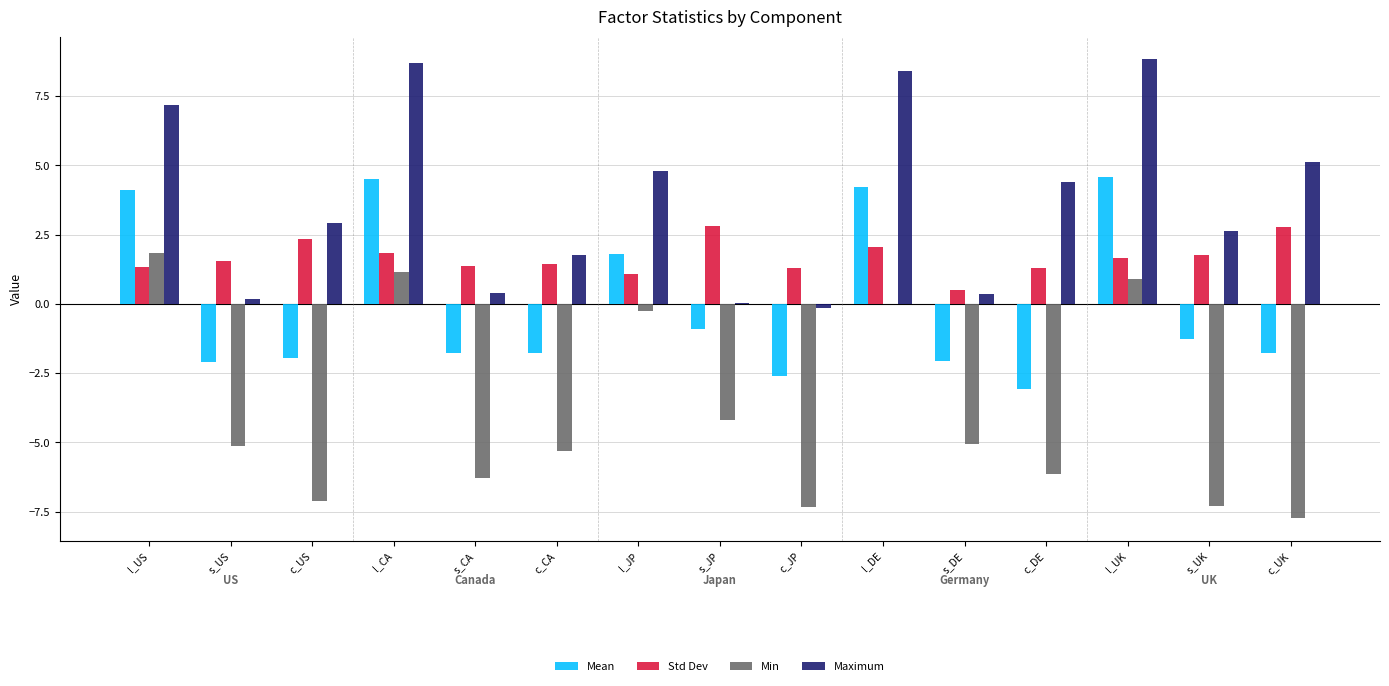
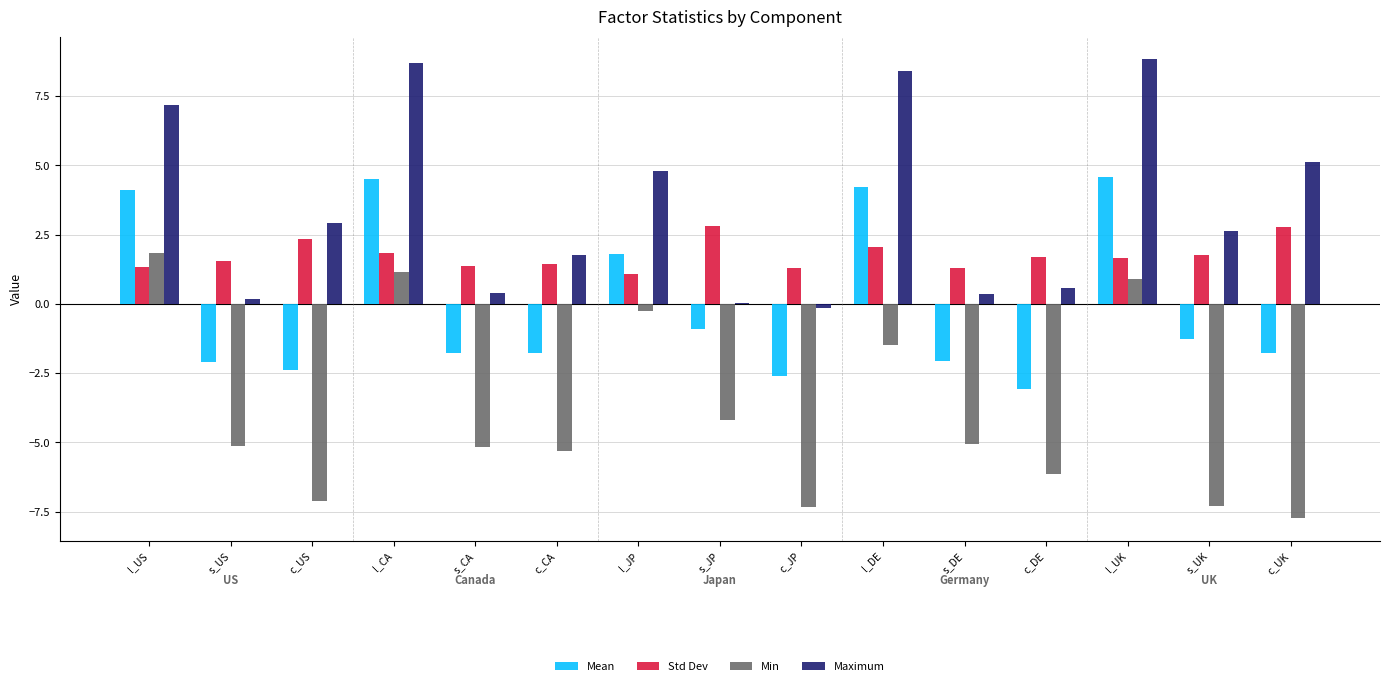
  {
    "Mean": {
      "l_US": 4.1,
      "s_US": -2.1,
-     "c_US": -1.9,
+     "c_US": -2.4,
      "l_CA": 4.5,
      "s_CA": -1.8,
      "c_CA": -1.8,
      "l_JP": 1.8,
      "s_JP": -0.9,
      "c_JP": -2.6,
      "l_DE": 4.2,
      "s_DE": -2.0,
      "c_DE": -3.1,
      "l_UK": 4.6,
      "s_UK": -1.3,
      "c_UK": -1.8
    },
    "Std Dev": {
      "l_US": 1.3,
      "s_US": 1.5,
      "c_US": 2.3,
      "l_CA": 1.8,
      "s_CA": 1.4,
      "c_CA": 1.4,
      "l_JP": 1.1,
      "s_JP": 2.8,
      "c_JP": 1.3,
      "l_DE": 2.0,
-     "s_DE": 0.5,
-     "c_DE": 1.3,
+     "s_DE": 1.3,
+     "c_DE": 1.7,
      "l_UK": 1.6,
      "s_UK": 1.8,
      "c_UK": 2.8
    },
    "Min": {
      "l_US": 1.8,
      "s_US": -5.1,
      "c_US": -7.1,
      "l_CA": 1.1,
-     "s_CA": -6.3,
+     "s_CA": -5.2,
      "c_CA": -5.3,
      "l_JP": -0.3,
      "s_JP": -4.2,
      "c_JP": -7.3,
-     "l_DE": 0.0,
+     "l_DE": -1.5,
      "s_DE": -5.1,
      "c_DE": -6.1,
      "l_UK": 0.9,
      "s_UK": -7.3,
      "c_UK": -7.7
    },
    "Maximum": {
      "l_US": 7.2,
      "s_US": 0.2,
      "c_US": 2.9,
      "l_CA": 8.7,
      "s_CA": 0.4,
      "c_CA": 1.8,
      "l_JP": 4.8,
      "c_JP": -0.2,
      "l_DE": 8.4,
      "s_DE": 0.4,
-     "c_DE": 4.4,
+     "c_DE": 0.6,
      "l_UK": 8.8,
      "s_UK": 2.6,
      "c_UK": 5.1
    }
  }
